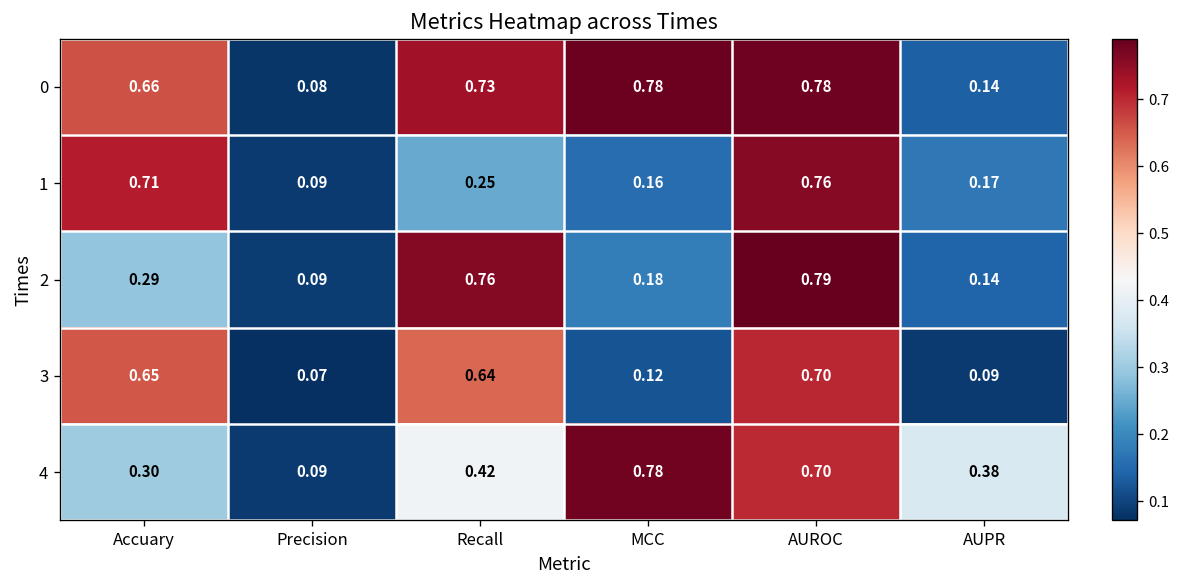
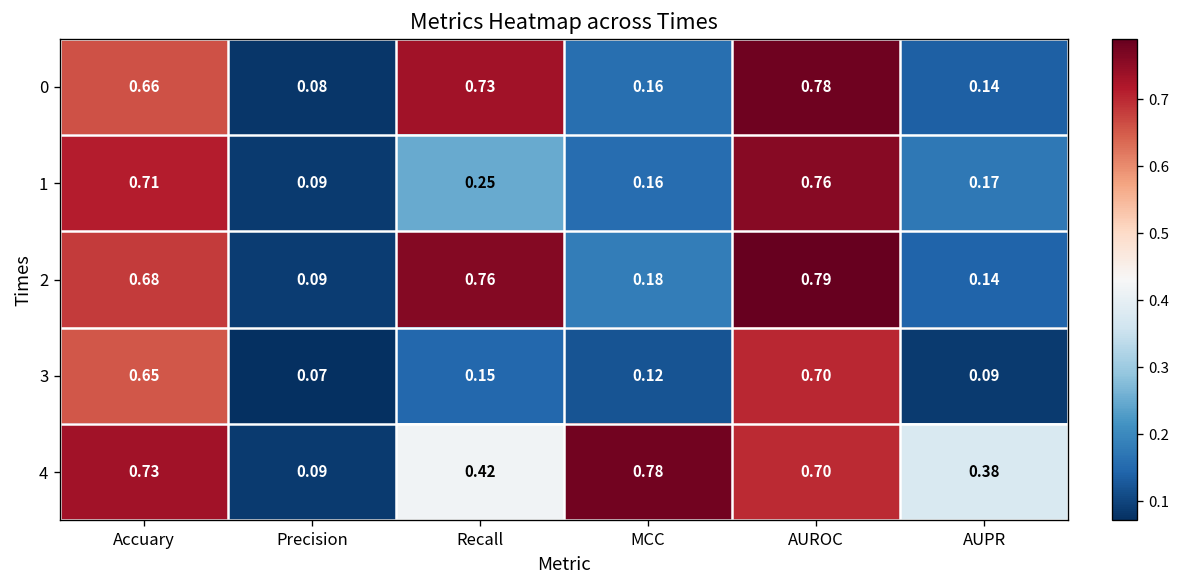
  {
    "0": {
      "Accuary": 0.66,
      "Precision": 0.08,
      "Recall": 0.73,
-     "MCC": 0.78,
+     "MCC": 0.16,
      "AUROC": 0.78,
      "AUPR": 0.14
    },
    "1": {
      "Accuary": 0.71,
      "Precision": 0.09,
      "Recall": 0.25,
      "MCC": 0.16,
      "AUROC": 0.76,
      "AUPR": 0.17
    },
    "2": {
-     "Accuary": 0.29,
+     "Accuary": 0.68,
      "Precision": 0.09,
      "Recall": 0.76,
      "MCC": 0.18,
      "AUROC": 0.79,
      "AUPR": 0.14
    },
    "3": {
      "Accuary": 0.65,
      "Precision": 0.07,
-     "Recall": 0.64,
+     "Recall": 0.15,
      "MCC": 0.12,
      "AUROC": 0.70,
      "AUPR": 0.09
    },
    "4": {
-     "Accuary": 0.30,
+     "Accuary": 0.73,
      "Precision": 0.09,
      "Recall": 0.42,
      "MCC": 0.78,
      "AUROC": 0.70,
      "AUPR": 0.38
    }
  }
